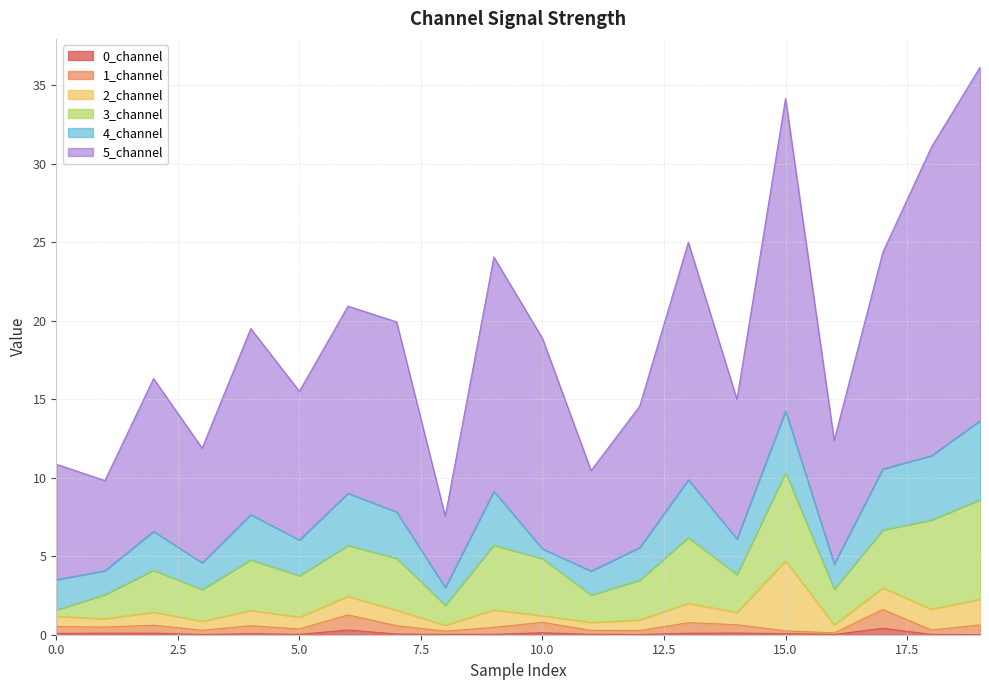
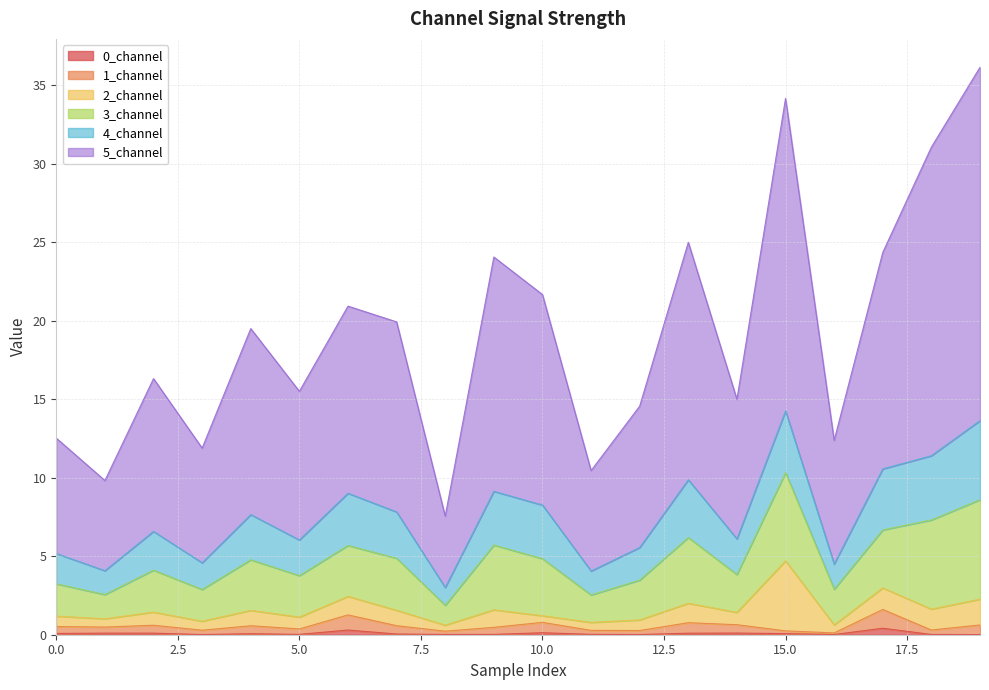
  {
    "2_channel": {
      "0.0": 0.7,
      "5.0": 0.8,
      "10.0": 0.4,
      "15.0": 4.5
    },
    "3_channel": {
-     "0.0": 0.4,
+     "0.0": 2.1,
      "5.0": 2.6,
      "10.0": 3.6,
      "15.0": 5.6
    },
    "4_channel": {
      "0.0": 1.9,
      "5.0": 2.3,
-     "10.0": 0.6,
+     "10.0": 3.4,
      "15.0": 3.9
    },
    "5_channel": {
      "0.0": 7.4,
      "5.0": 9.5,
      "10.0": 13.4,
      "15.0": 19.9
    }
  }
